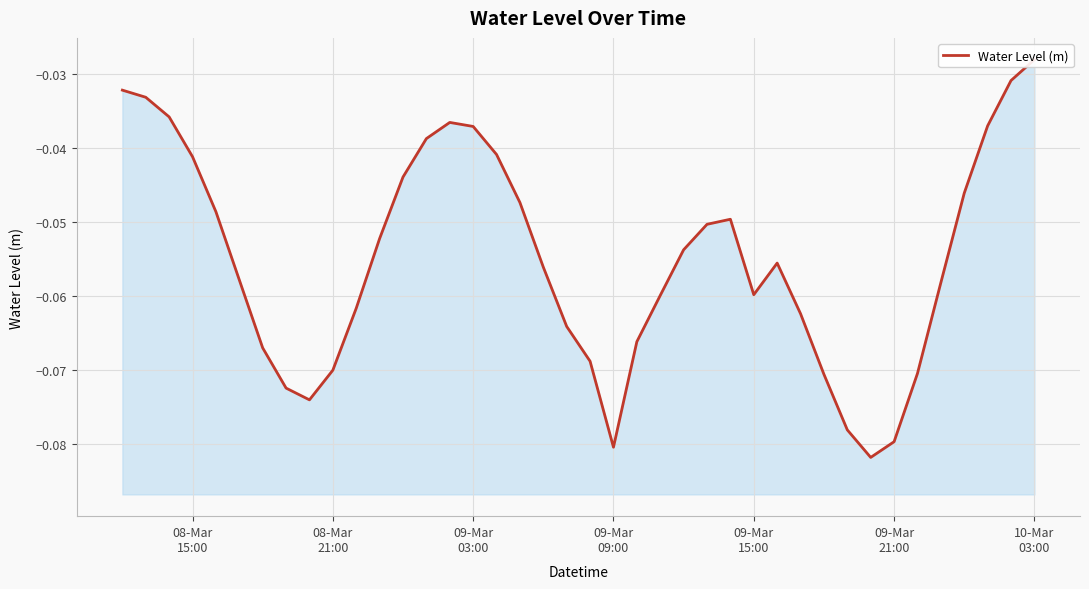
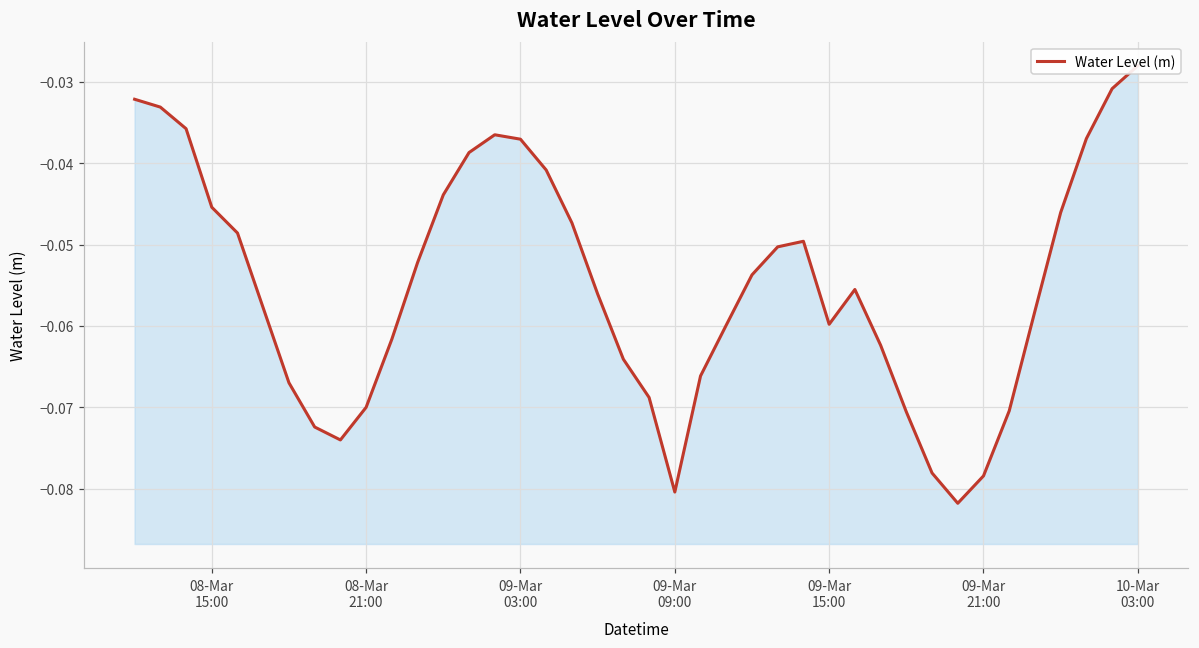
  {
-   "08-Mar 15:00": -0.041,
+   "08-Mar 15:00": -0.045,
    "08-Mar 21:00": -0.070,
    "09-Mar 03:00": -0.037,
    "09-Mar 09:00": -0.080,
    "09-Mar 15:00": -0.060,
-   "09-Mar 21:00": -0.080
+   "09-Mar 21:00": -0.078
  }
